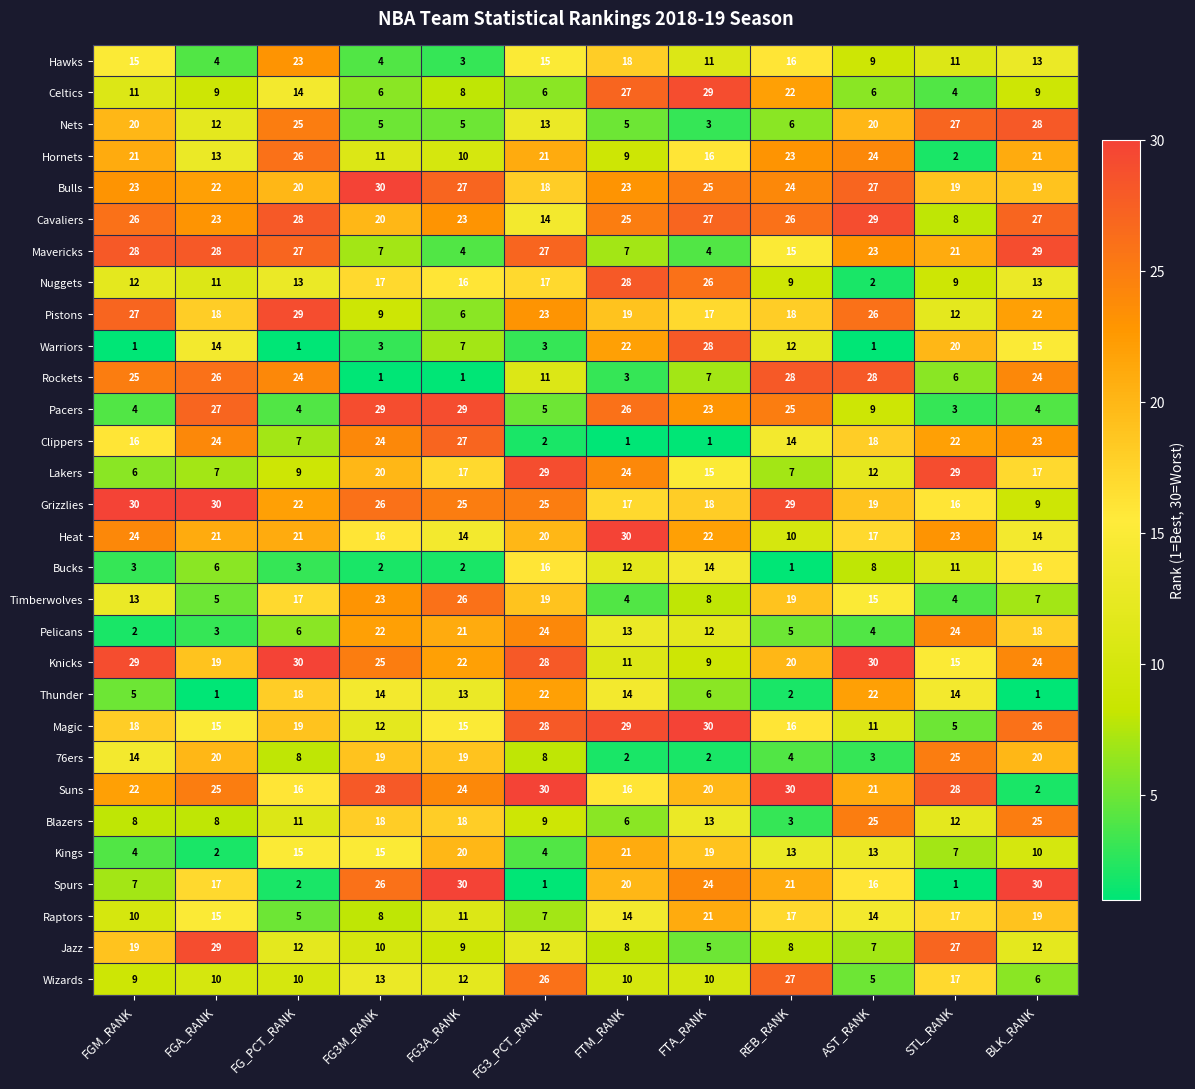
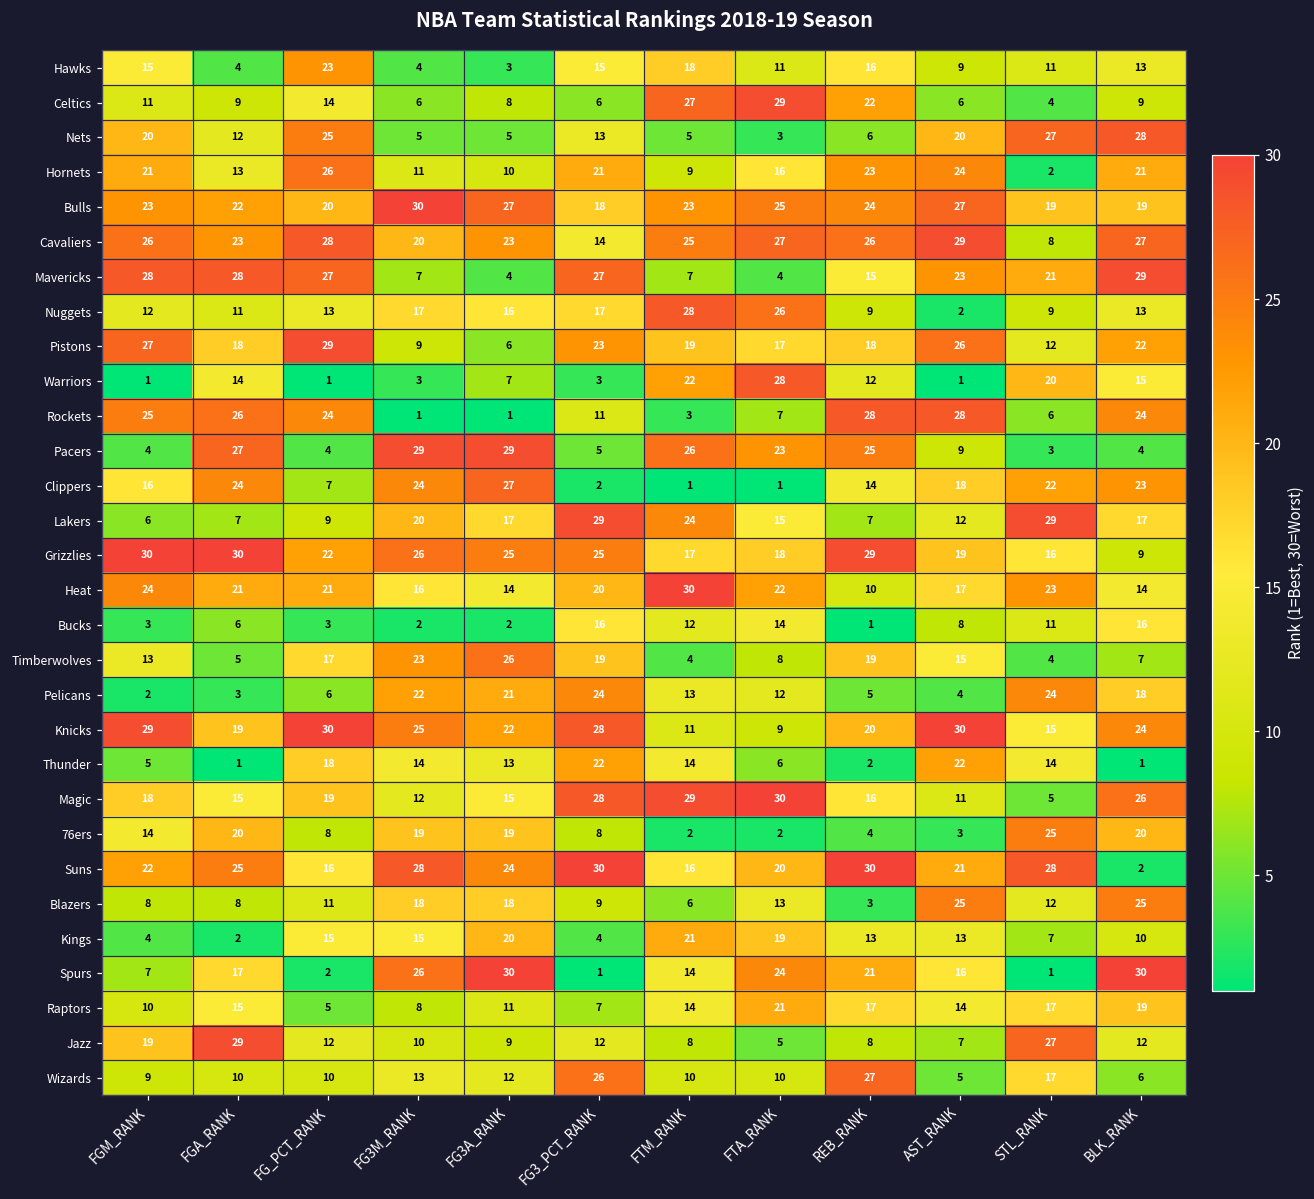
  {
    "Spurs": {
      "FGM_RANK": 7,
      "FGA_RANK": 17,
      "FG_PCT_RANK": 2,
      "FG3M_RANK": 26,
      "FG3A_RANK": 30,
      "FG3_PCT_RANK": 1,
-     "FTM_RANK": 20,
+     "FTM_RANK": 14,
      "FTA_RANK": 24,
      "REB_RANK": 21,
      "AST_RANK": 16,
      "STL_RANK": 1,
      "BLK_RANK": 30
    }
  }
